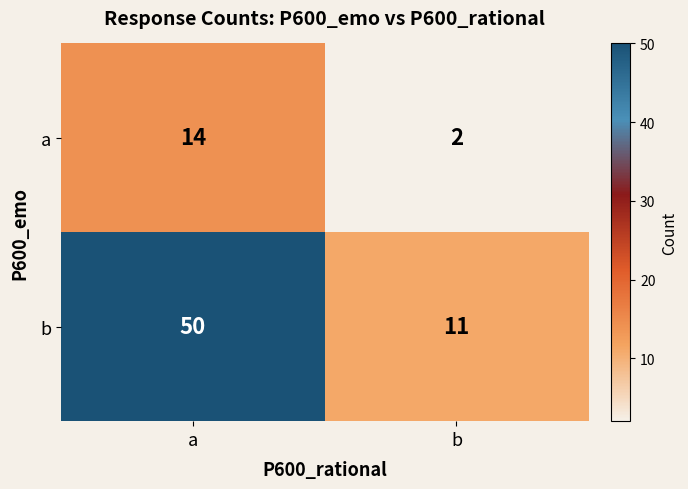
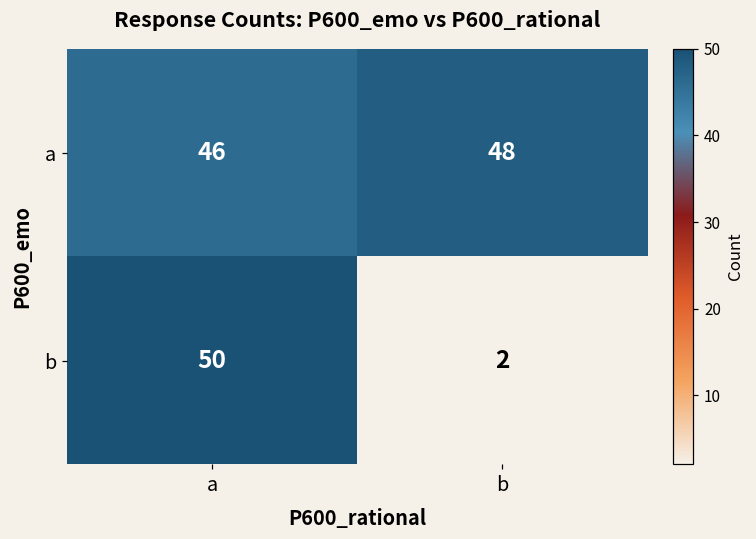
  {
    "a": {
-     "a": 14,
-     "b": 2
+     "a": 46,
+     "b": 48
    },
    "b": {
      "a": 50,
-     "b": 11
+     "b": 2
    }
  }
